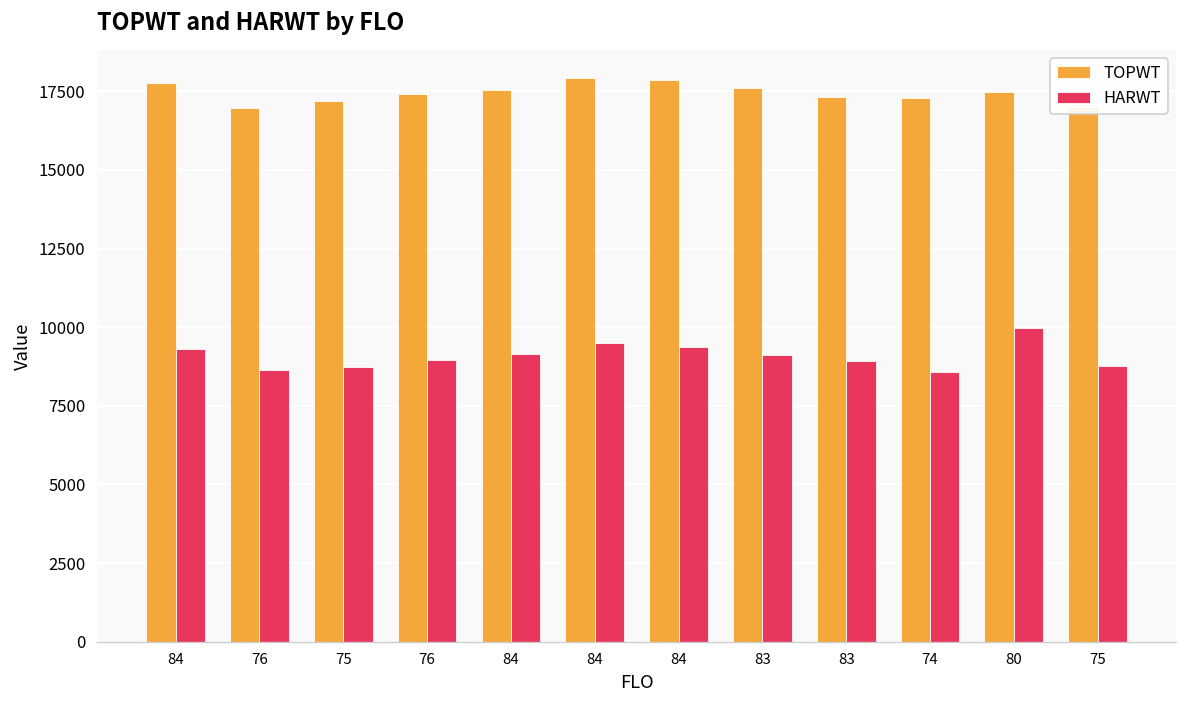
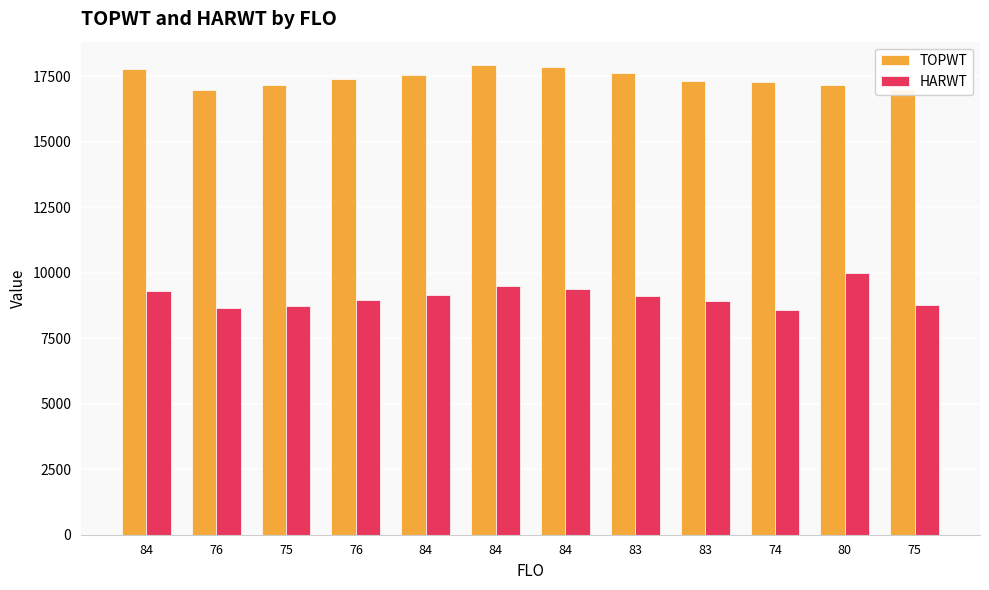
  {
    "TOPWT": {
      "74": 17300,
-     "80": 17500
+     "80": 17100
    },
    "HARWT": {
      "74": 8600,
      "80": 10000
    }
  }
